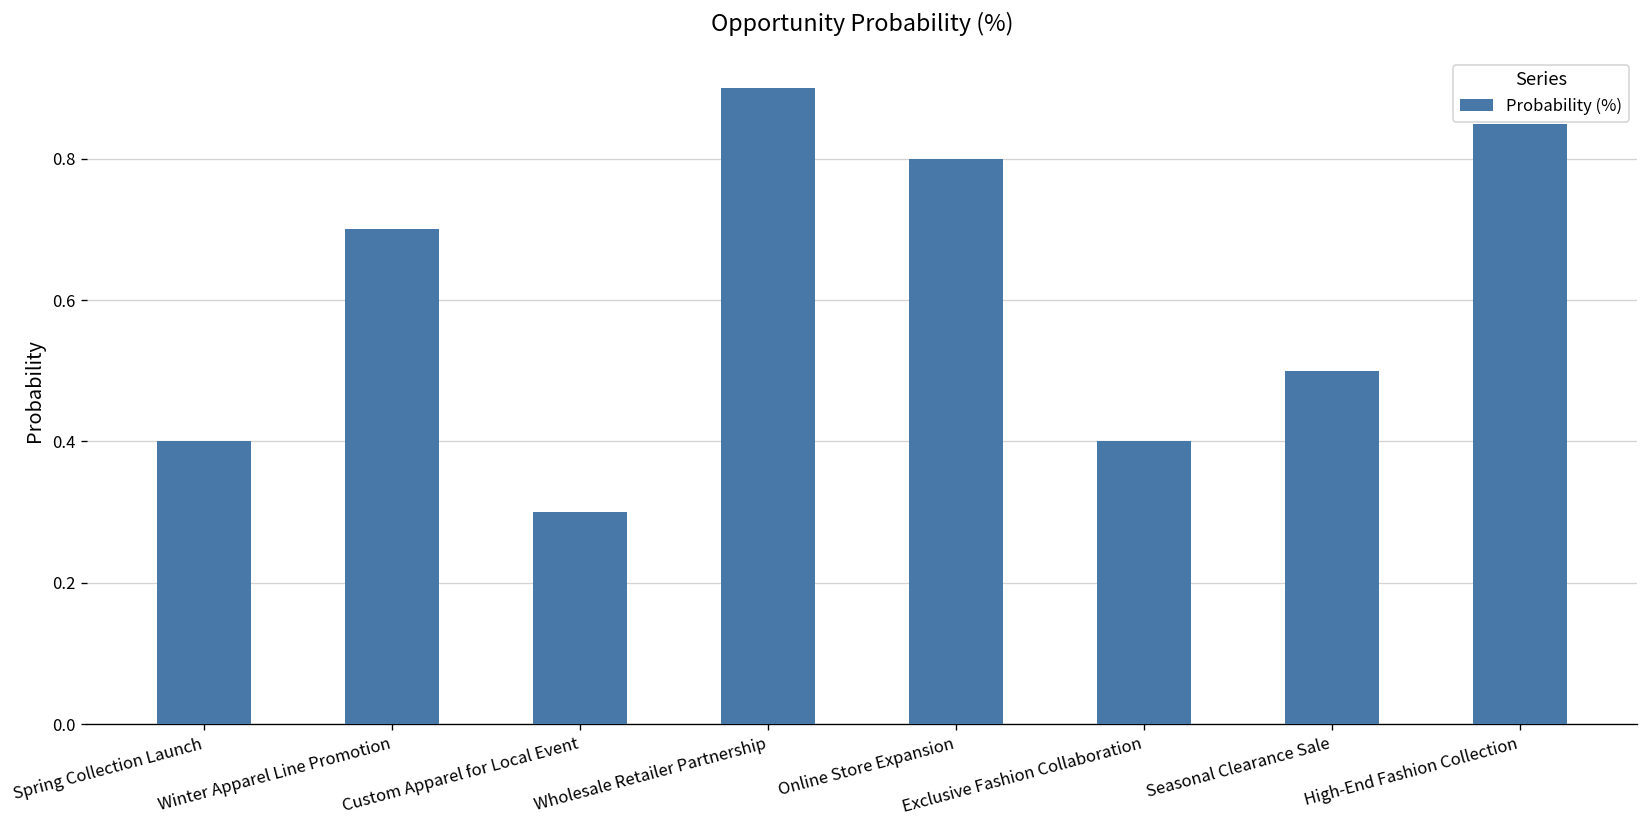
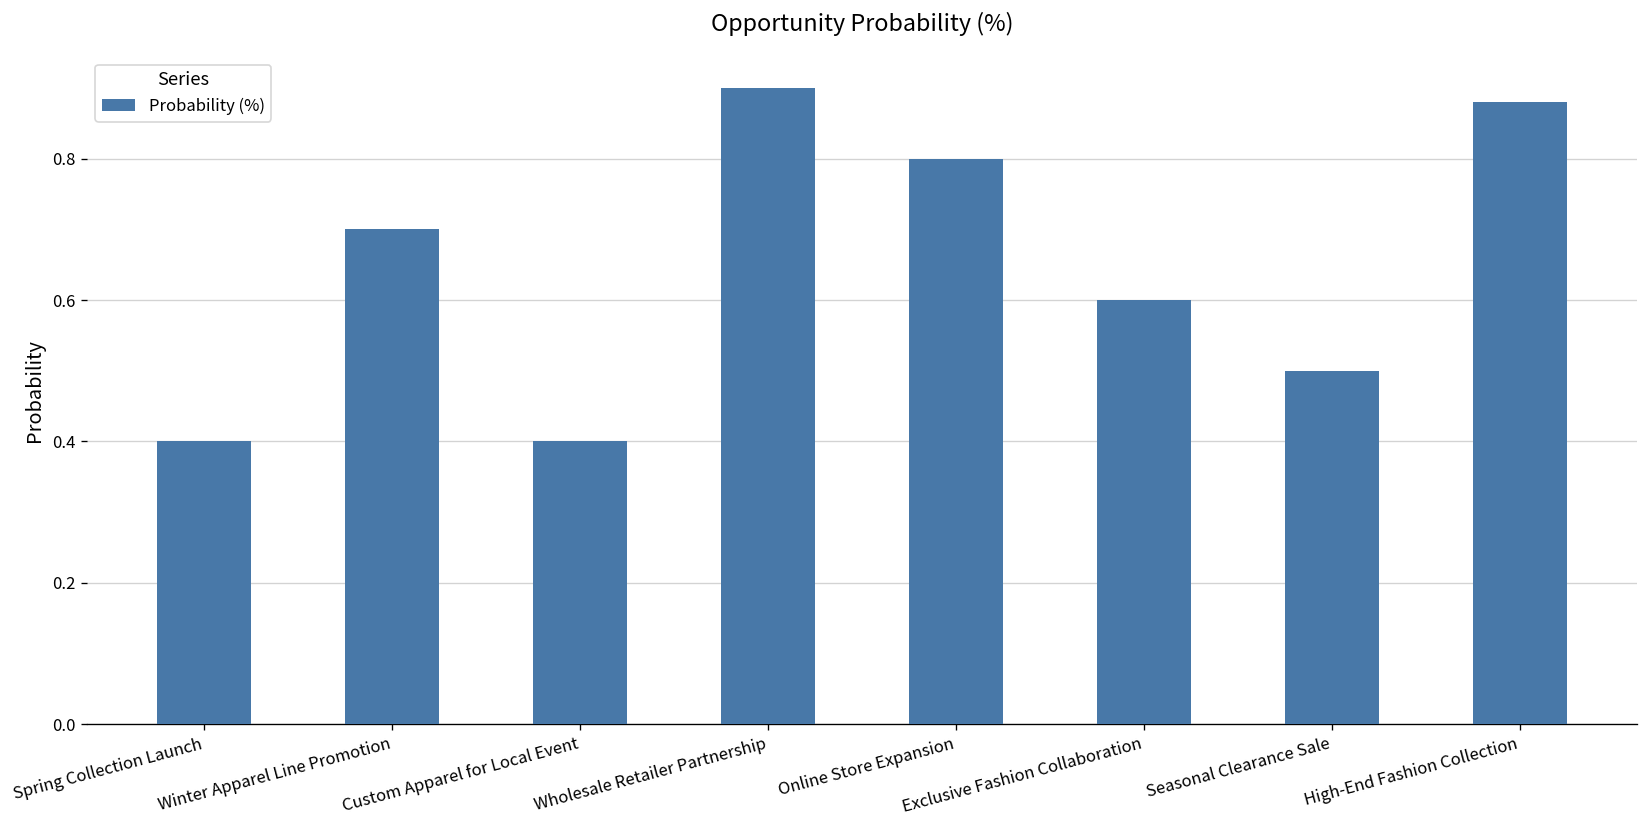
  {
    "Spring Collection Launch": 0.40,
    "Winter Apparel Line Promotion": 0.70,
-   "Custom Apparel for Local Event": 0.3,
+   "Custom Apparel for Local Event": 0.4,
    "Wholesale Retailer Partnership": 0.90,
    "Online Store Expansion": 0.80,
-   "Exclusive Fashion Collaboration": 0.4,
+   "Exclusive Fashion Collaboration": 0.6,
    "Seasonal Clearance Sale": 0.50,
-   "High-End Fashion Collection": 0.85
+   "High-End Fashion Collection": 0.88
  }
